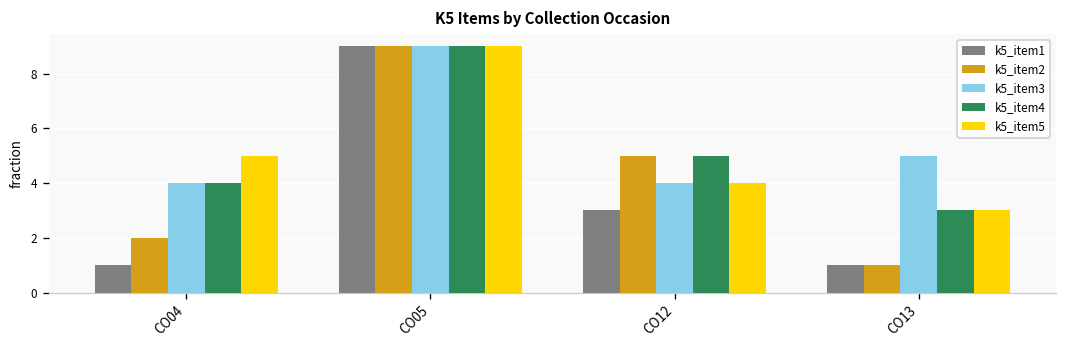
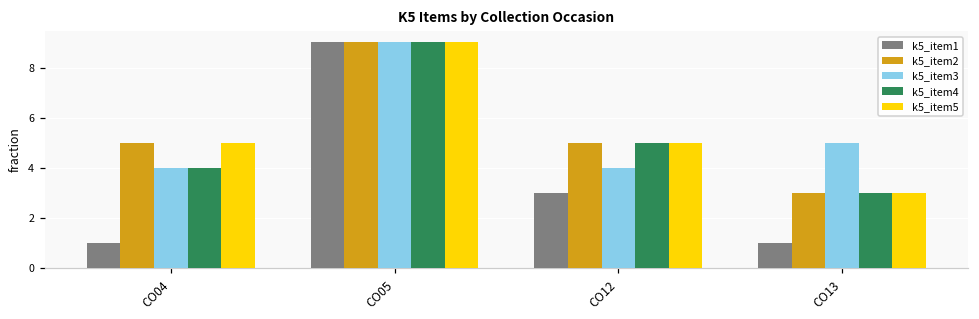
  {
    "k5_item1": {
      "CO04": 1,
      "CO05": 9,
      "CO12": 3,
      "CO13": 1
    },
    "k5_item2": {
-     "CO04": 2,
+     "CO04": 5,
      "CO05": 9,
      "CO12": 5,
-     "CO13": 1
+     "CO13": 3
    },
    "k5_item3": {
      "CO04": 4,
      "CO05": 9,
      "CO12": 4,
      "CO13": 5
    },
    "k5_item4": {
      "CO04": 4,
      "CO05": 9,
      "CO12": 5,
      "CO13": 3
    },
    "k5_item5": {
      "CO04": 5,
      "CO05": 9,
-     "CO12": 4,
+     "CO12": 5,
      "CO13": 3
    }
  }
